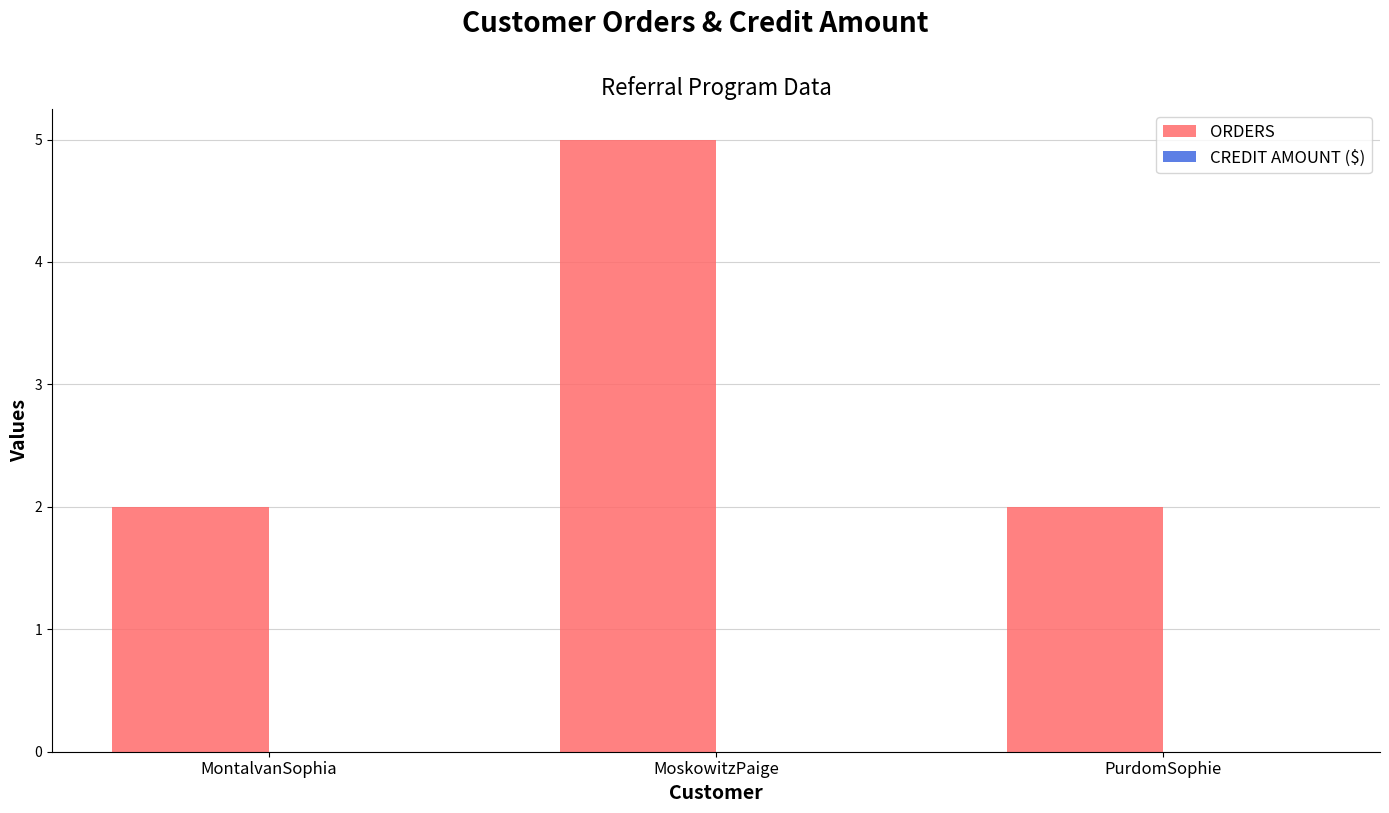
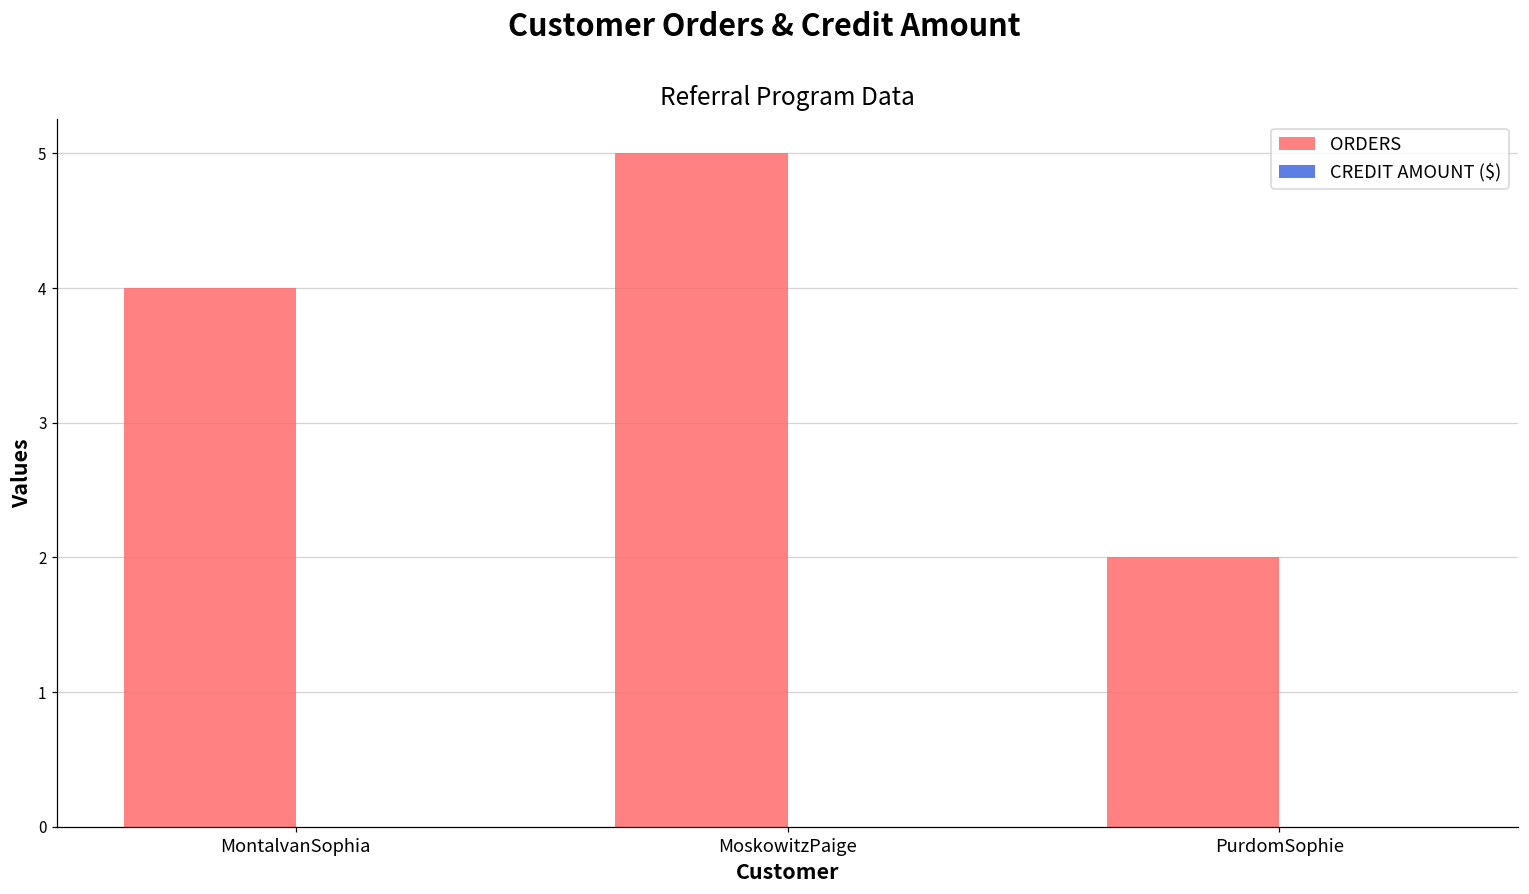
  {
    "ORDERS": {
-     "MontalvanSophia": 2,
+     "MontalvanSophia": 4,
      "MoskowitzPaige": 5,
      "PurdomSophie": 2
    },
    "CREDIT AMOUNT ($)": {
      "MontalvanSophia": 0,
      "MoskowitzPaige": 0,
      "PurdomSophie": 0
    }
  }
